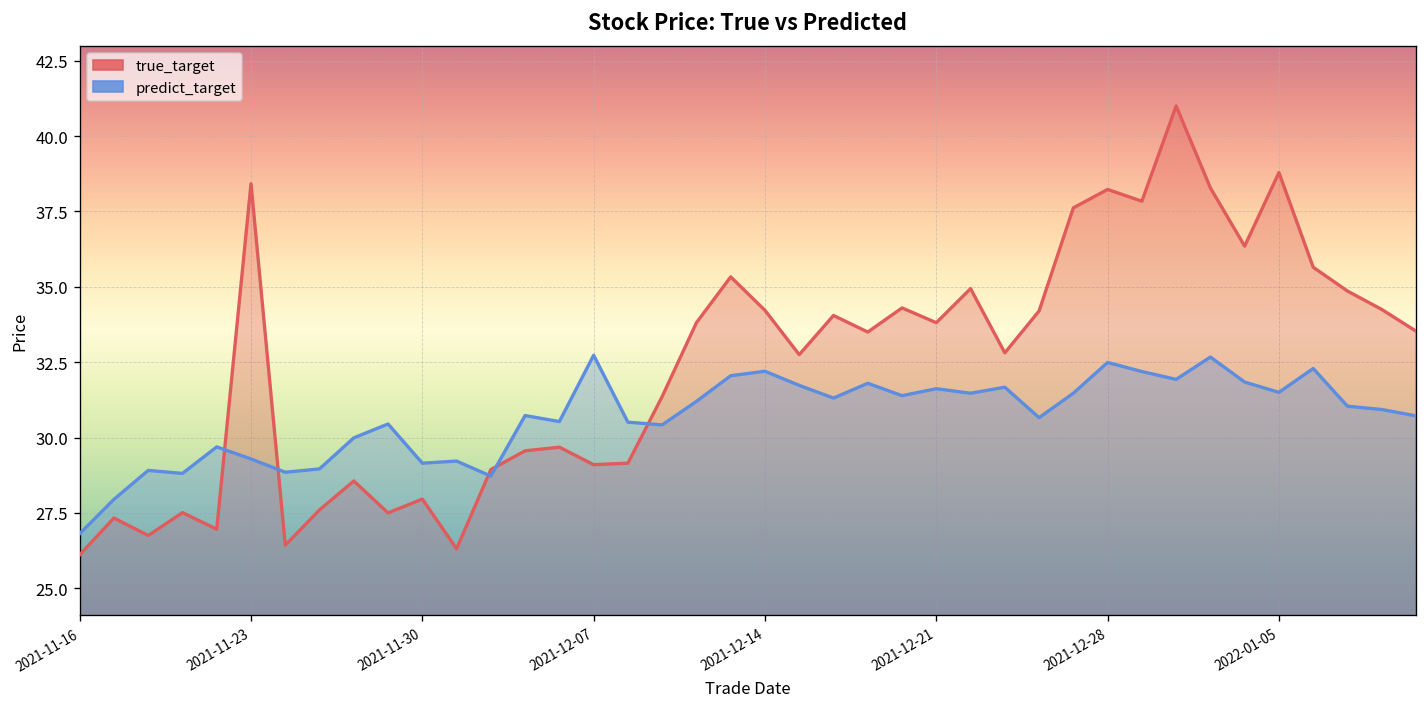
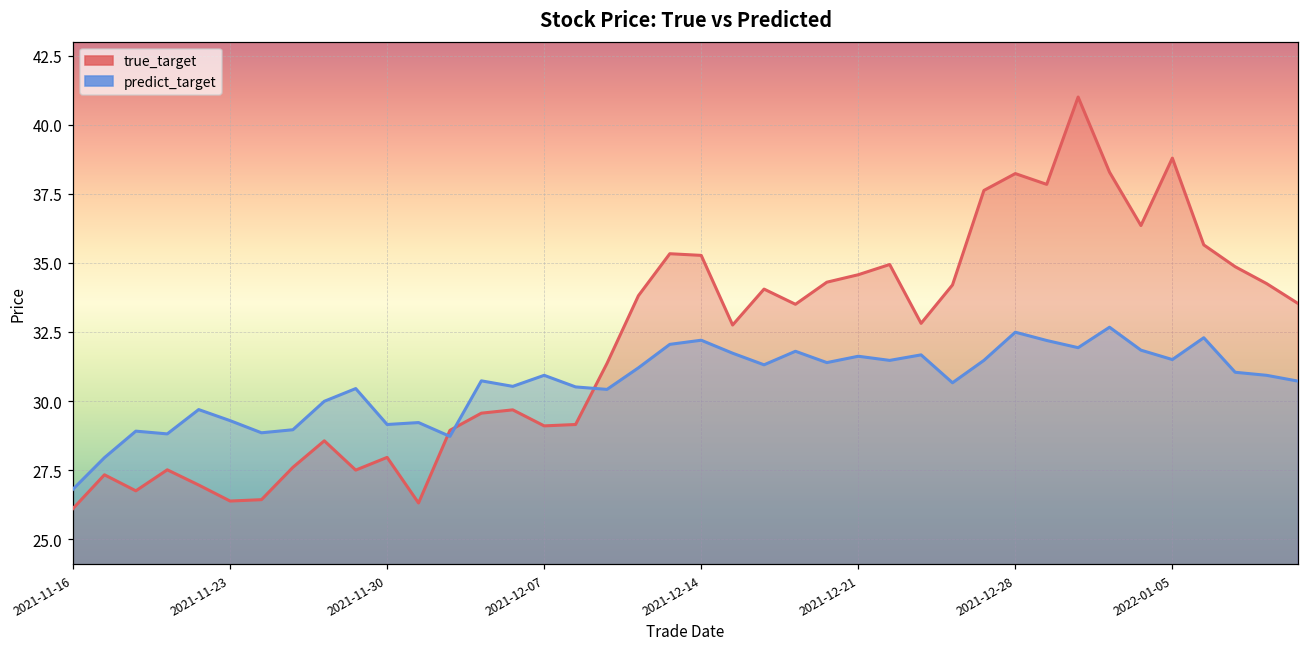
  {
    "true_target": {
      "2021-11-16": 26.1,
-     "2021-11-23": 38.4,
+     "2021-11-23": 26.4,
      "2021-11-30": 28.0,
      "2021-12-07": 29.1,
-     "2021-12-14": 34.2,
-     "2021-12-21": 33.8,
+     "2021-12-14": 35.3,
+     "2021-12-21": 34.6,
      "2021-12-28": 38.2,
      "2022-01-05": 38.8
    },
    "predict_target": {
      "2021-11-16": 26.8,
      "2021-11-23": 29.3,
      "2021-11-30": 29.2,
-     "2021-12-07": 32.7,
+     "2021-12-07": 30.9,
      "2021-12-14": 32.2,
      "2021-12-21": 31.6,
      "2021-12-28": 32.5,
      "2022-01-05": 31.5
    }
  }
